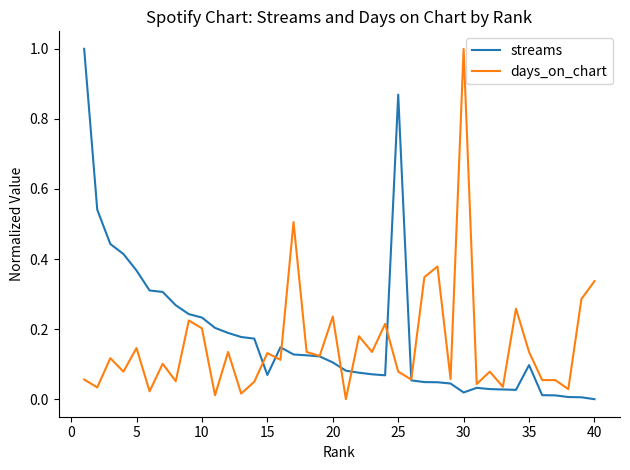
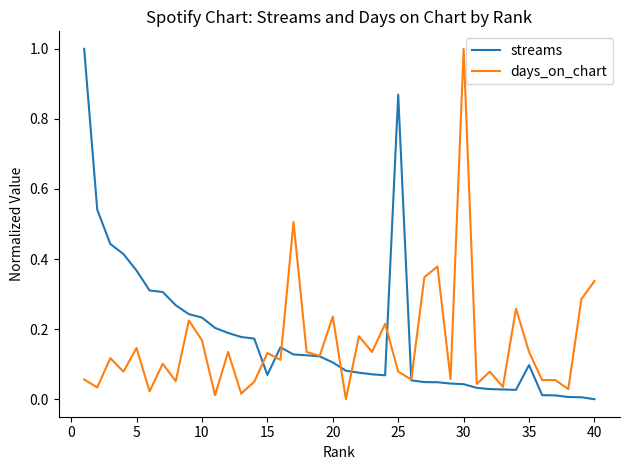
  {
    "streams": {
      "5": 0.37,
      "10": 0.23,
      "15": 0.07,
      "20": 0.10,
      "25": 0.87,
-     "30": 0.02,
+     "30": 0.04,
      "35": 0.10,
      "40": 0.00
    },
    "days_on_chart": {
      "5": 0.15,
-     "10": 0.20,
+     "10": 0.17,
      "15": 0.13,
      "20": 0.24,
      "25": 0.08,
      "30": 1.00,
      "35": 0.13,
      "40": 0.34
    }
  }
